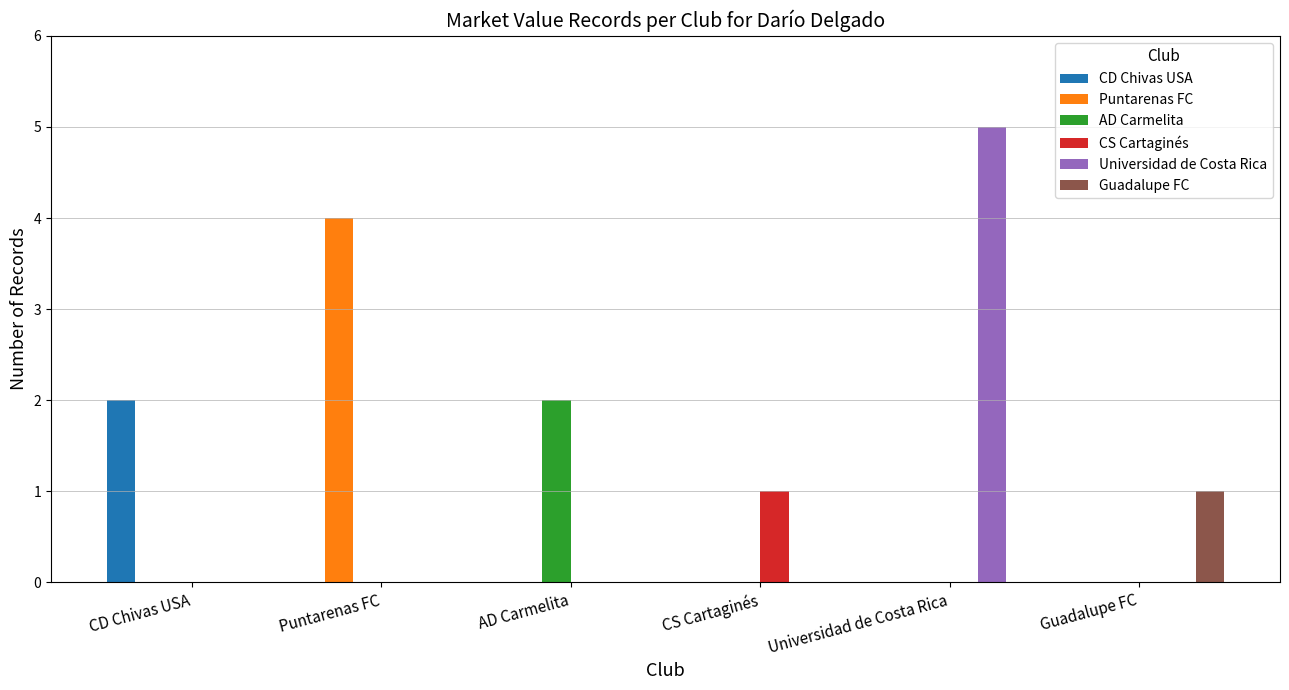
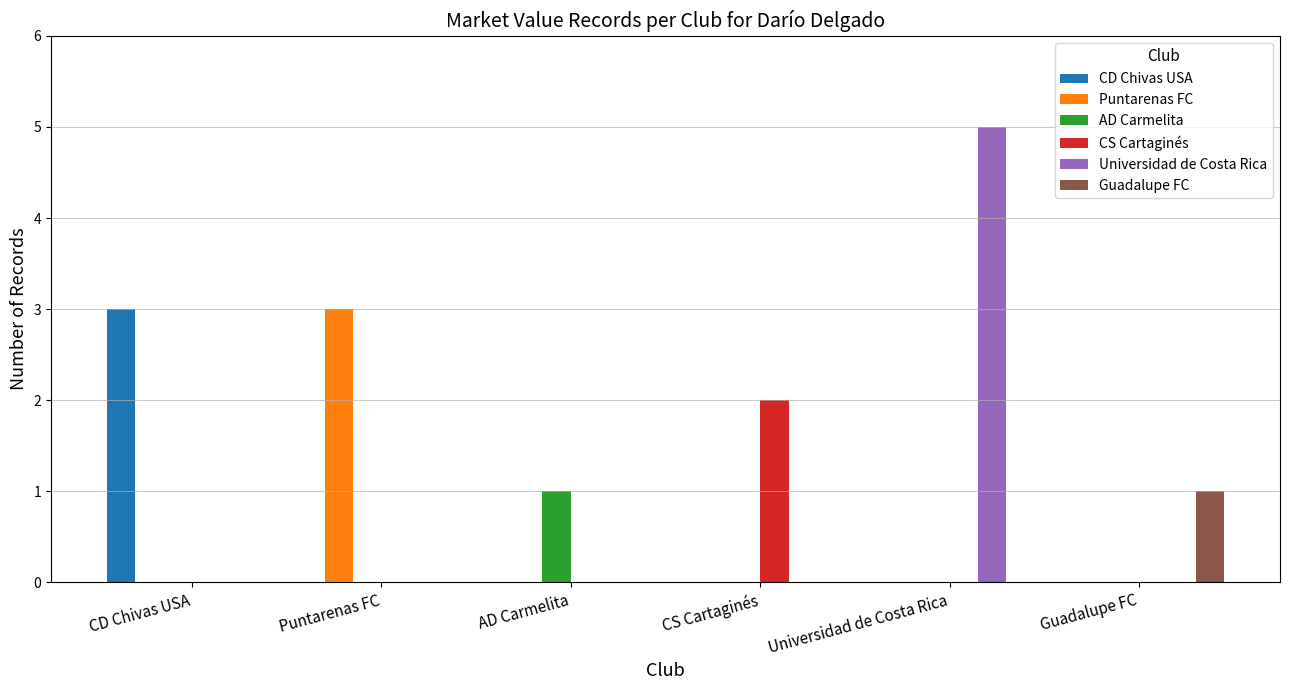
  {
    "CD Chivas USA": {
-     "CD Chivas USA": 2,
+     "CD Chivas USA": 3,
      "Puntarenas FC": 0,
      "AD Carmelita": 0,
      "CS Cartaginés": 0,
      "Universidad de Costa Rica": 0,
      "Guadalupe FC": 0
    },
    "Puntarenas FC": {
      "CD Chivas USA": 0,
-     "Puntarenas FC": 4,
+     "Puntarenas FC": 3,
      "AD Carmelita": 0,
      "CS Cartaginés": 0,
      "Universidad de Costa Rica": 0,
      "Guadalupe FC": 0
    },
    "AD Carmelita": {
      "CD Chivas USA": 0,
      "Puntarenas FC": 0,
-     "AD Carmelita": 2,
+     "AD Carmelita": 1,
      "CS Cartaginés": 0,
      "Universidad de Costa Rica": 0,
      "Guadalupe FC": 0
    },
    "CS Cartaginés": {
      "CD Chivas USA": 0,
      "Puntarenas FC": 0,
      "AD Carmelita": 0,
-     "CS Cartaginés": 1,
+     "CS Cartaginés": 2,
      "Universidad de Costa Rica": 0,
      "Guadalupe FC": 0
    },
    "Universidad de Costa Rica": {
      "CD Chivas USA": 0,
      "Puntarenas FC": 0,
      "AD Carmelita": 0,
      "CS Cartaginés": 0,
      "Universidad de Costa Rica": 5,
      "Guadalupe FC": 0
    },
    "Guadalupe FC": {
      "CD Chivas USA": 0,
      "Puntarenas FC": 0,
      "AD Carmelita": 0,
      "CS Cartaginés": 0,
      "Universidad de Costa Rica": 0,
      "Guadalupe FC": 1
    }
  }
